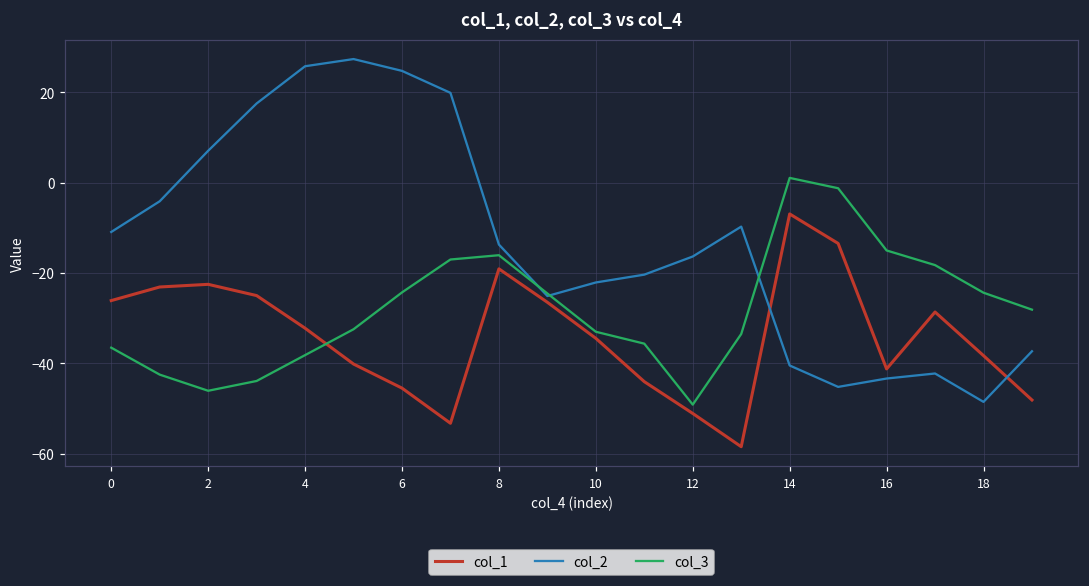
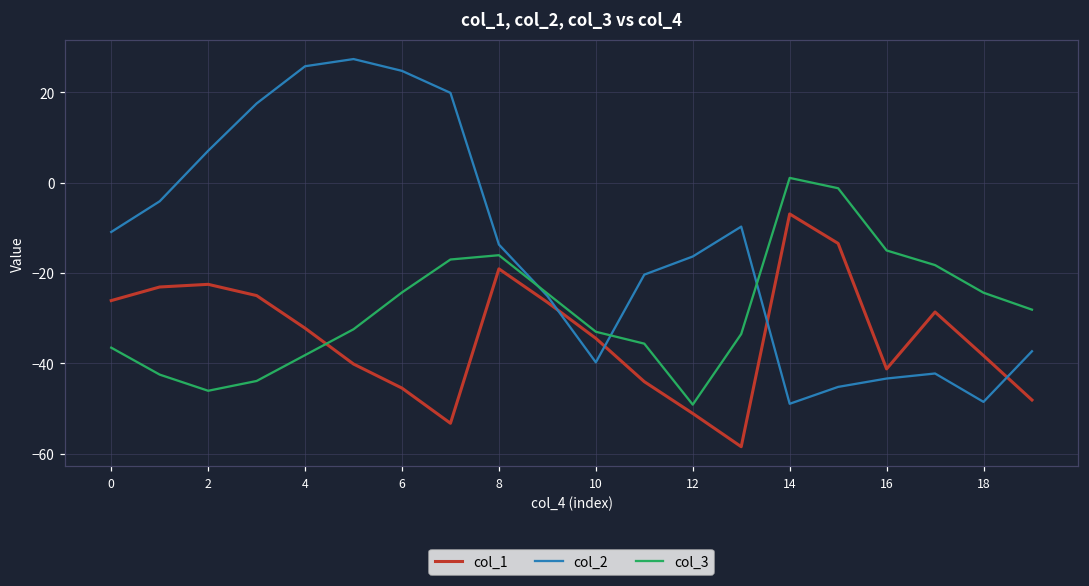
  {
    "col_1": {
      "0": -26,
      "2": -23,
      "4": -32,
      "6": -45,
      "8": -19,
      "10": -34,
      "12": -51,
      "14": -7,
      "16": -41,
      "18": -38
    },
    "col_2": {
      "0": -11,
      "2": 7,
      "4": 26,
      "6": 25,
      "8": -14,
-     "10": -22,
+     "10": -40,
      "12": -16,
-     "14": -40,
+     "14": -49,
      "16": -43,
      "18": -49
    },
    "col_3": {
      "0": -37,
      "2": -46,
      "4": -38,
      "6": -24,
      "8": -16,
      "10": -33,
      "12": -49,
      "14": 1,
      "16": -15,
      "18": -24
    }
  }
